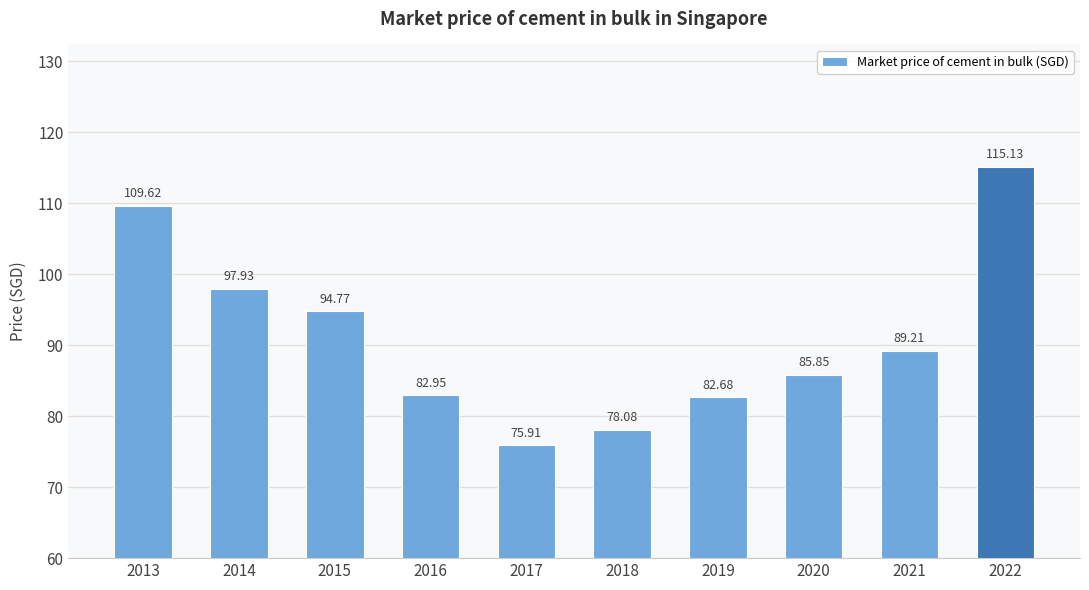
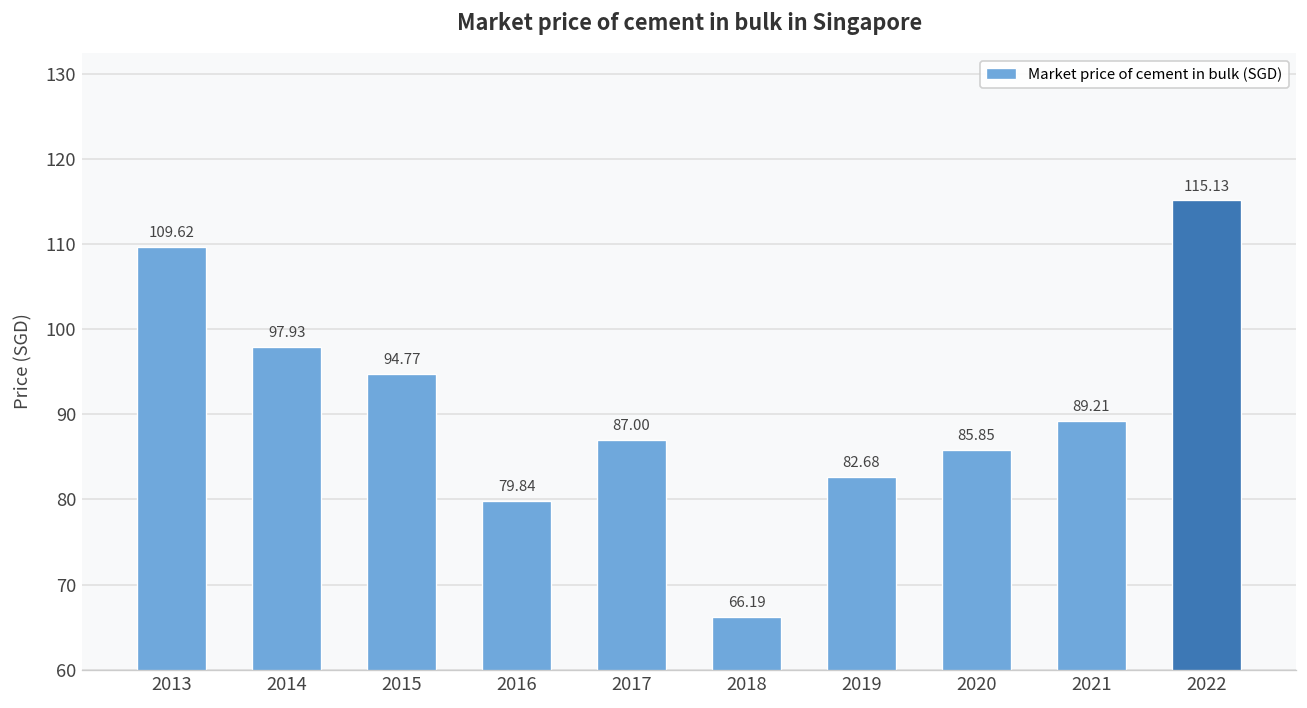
  {
    "2013": 109.62,
    "2014": 97.93,
    "2015": 94.77,
-   "2016": 82.95,
-   "2017": 75.91,
-   "2018": 78.08,
+   "2016": 79.84,
+   "2017": 87.00,
+   "2018": 66.19,
    "2019": 82.68,
    "2020": 85.85,
    "2021": 89.21,
    "2022": 115.13
  }
